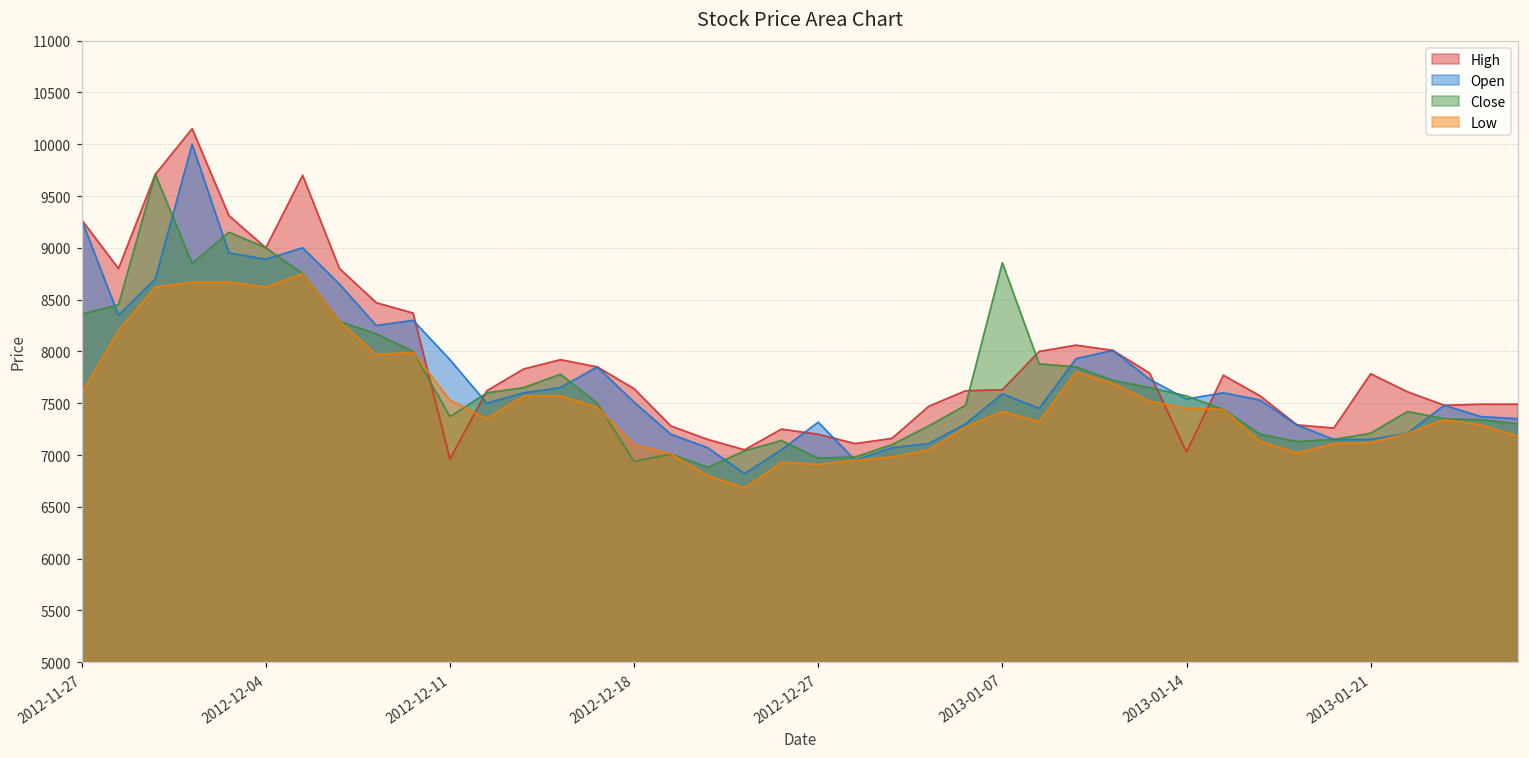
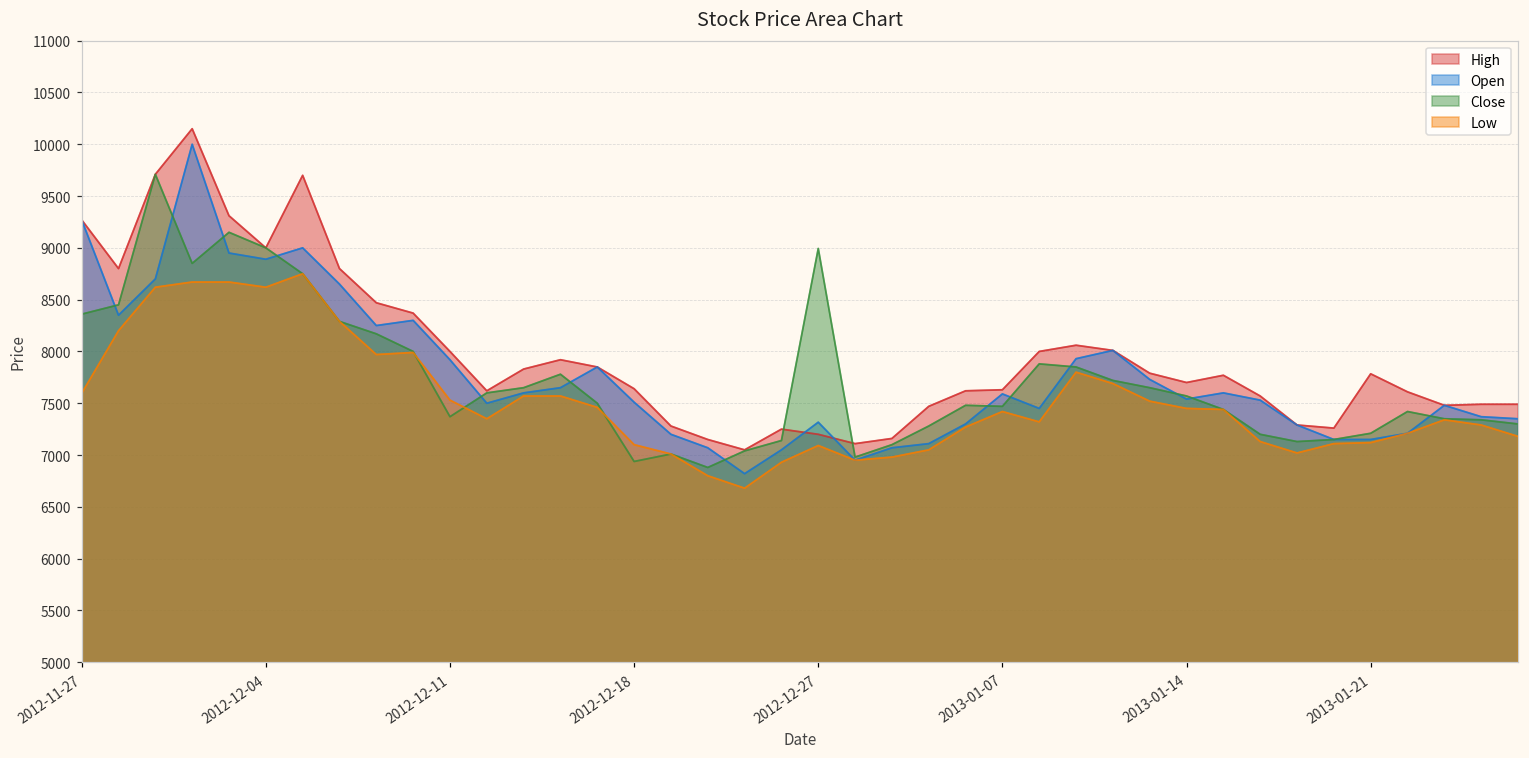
  {
    "High": {
-     "2012-12-11": 7000,
+     "2012-12-11": 8000,
      "2012-12-18": 7600,
      "2012-12-27": 7200,
      "2013-01-07": 7600,
-     "2013-01-14": 7000,
+     "2013-01-14": 7700,
      "2013-01-21": 7800
    },
    "Open": {
      "2012-12-04": 8900,
      "2012-12-11": 7900,
      "2012-12-18": 7500,
      "2012-12-27": 7300,
      "2013-01-07": 7600,
      "2013-01-14": 7500,
      "2013-01-21": 7200
    },
    "Close": {
      "2012-11-27": 8400,
      "2012-12-11": 7400,
      "2012-12-18": 6900,
-     "2012-12-27": 7000,
-     "2013-01-07": 8900,
+     "2012-12-27": 9000,
+     "2013-01-07": 7500,
      "2013-01-14": 7600,
      "2013-01-21": 7200
    },
    "Low": {
      "2012-11-27": 7600,
      "2012-12-04": 8600,
      "2012-12-11": 7500,
      "2012-12-18": 7100,
-     "2012-12-27": 6900,
+     "2012-12-27": 7100,
      "2013-01-07": 7400,
      "2013-01-14": 7500,
      "2013-01-21": 7100
    }
  }
